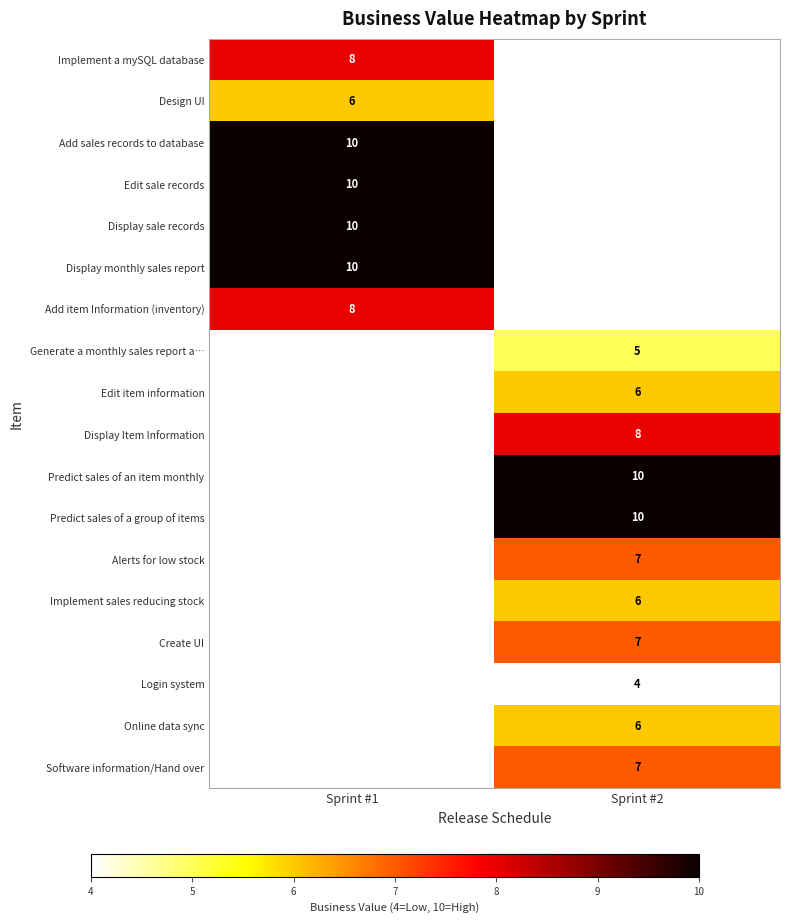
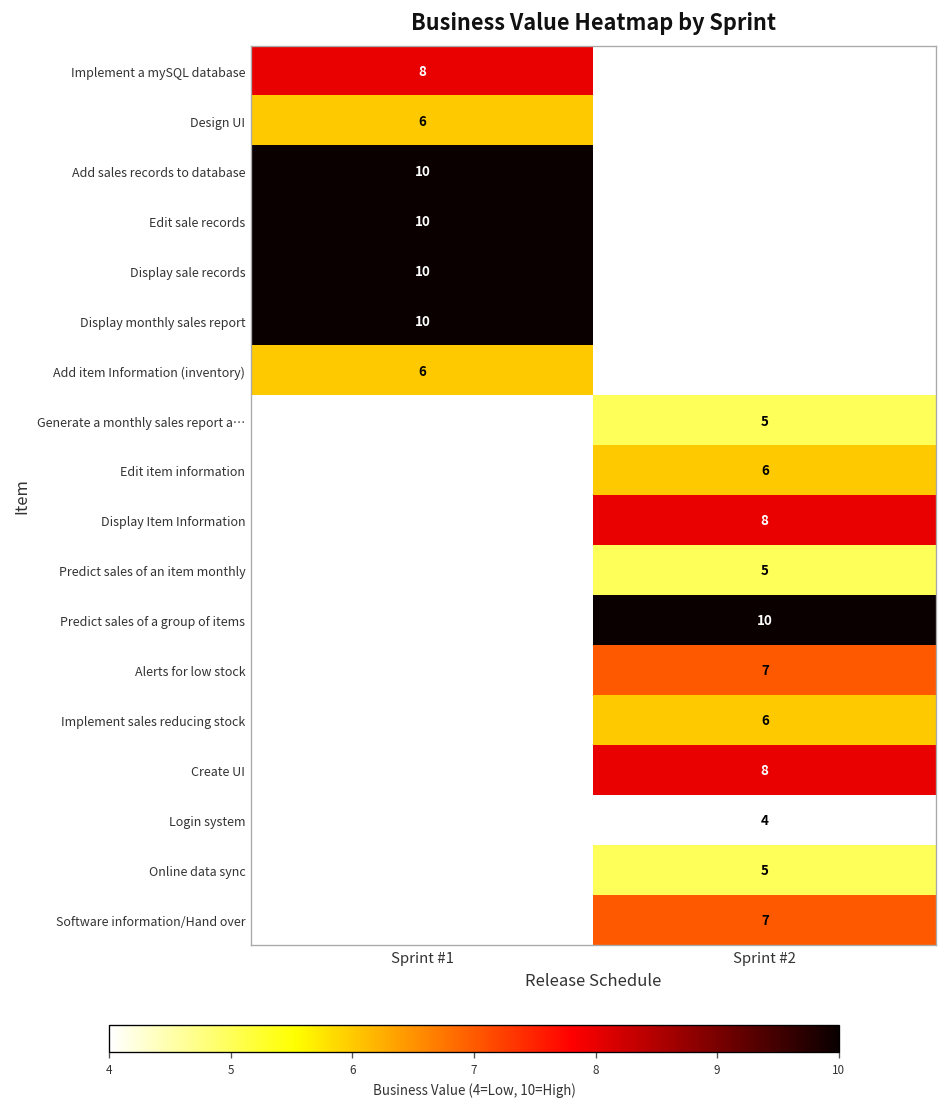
  {
    "Implement a mySQL database": {
      "Sprint #1": 8
    },
    "Design UI": {
      "Sprint #1": 6
    },
    "Add sales records to database": {
      "Sprint #1": 10
    },
    "Edit sale records": {
      "Sprint #1": 10
    },
    "Display sale records": {
      "Sprint #1": 10
    },
    "Display monthly sales report": {
      "Sprint #1": 10
    },
    "Add item Information (inventory)": {
-     "Sprint #1": 8
+     "Sprint #1": 6
    },
    "Generate a monthly sales report a…": {
      "Sprint #2": 5
    },
    "Edit item information": {
      "Sprint #2": 6
    },
    "Display Item Information": {
      "Sprint #2": 8
    },
    "Predict sales of an item monthly": {
-     "Sprint #2": 10
+     "Sprint #2": 5
    },
    "Predict sales of a group of items": {
      "Sprint #2": 10
    },
    "Alerts for low stock": {
      "Sprint #2": 7
    },
    "Implement sales reducing stock": {
      "Sprint #2": 6
    },
    "Create UI": {
-     "Sprint #2": 7
+     "Sprint #2": 8
    },
    "Login system": {
      "Sprint #2": 4
    },
    "Online data sync": {
-     "Sprint #2": 6
+     "Sprint #2": 5
    },
    "Software information/Hand over": {
      "Sprint #2": 7
    }
  }
